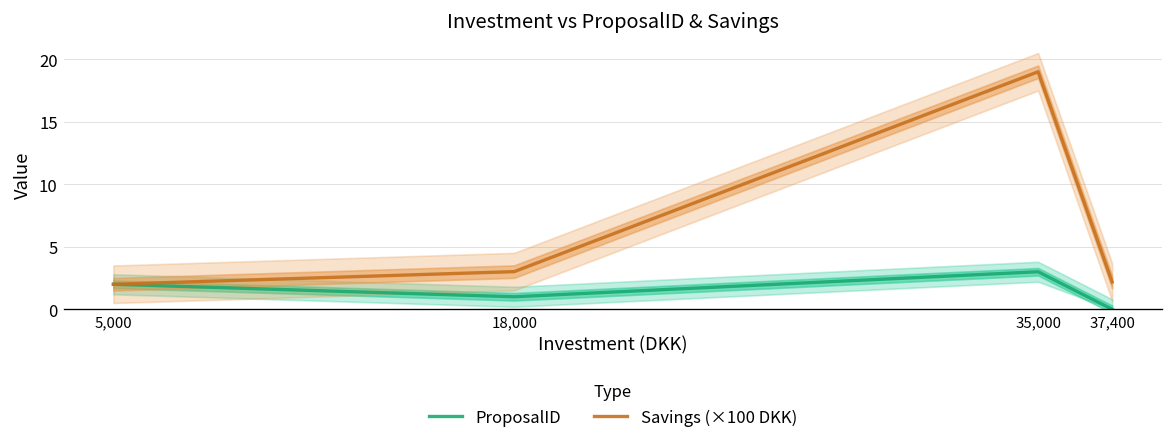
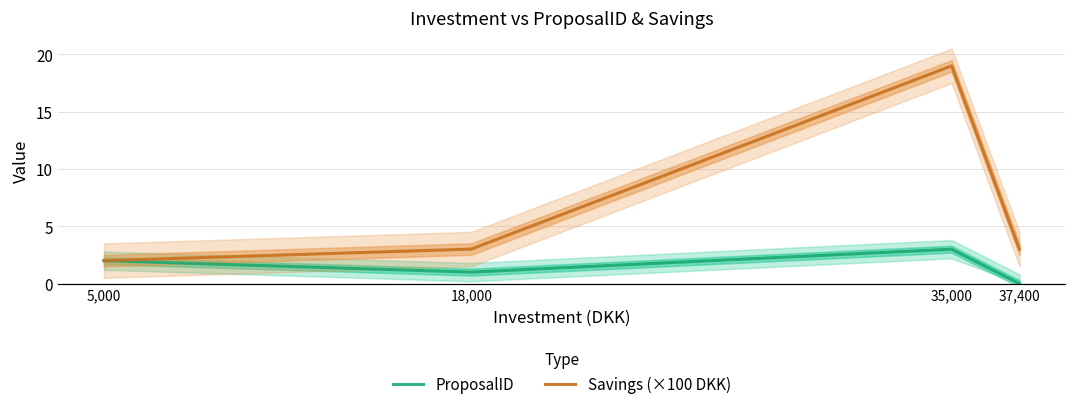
  {
    "Savings (×100 DKK)": {
      "18,000": 3.0,
      "35,000": 19.0,
-     "37,400": 2.2
+     "37,400": 3.0
    }
  }
